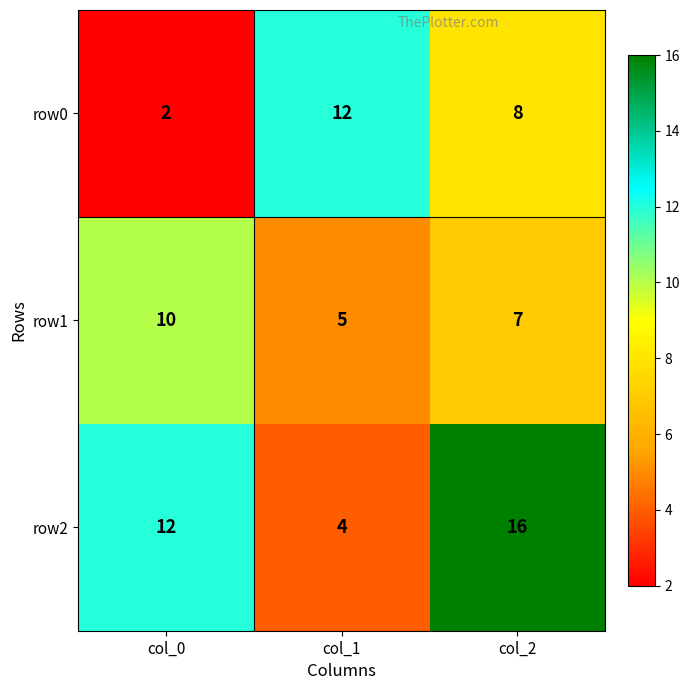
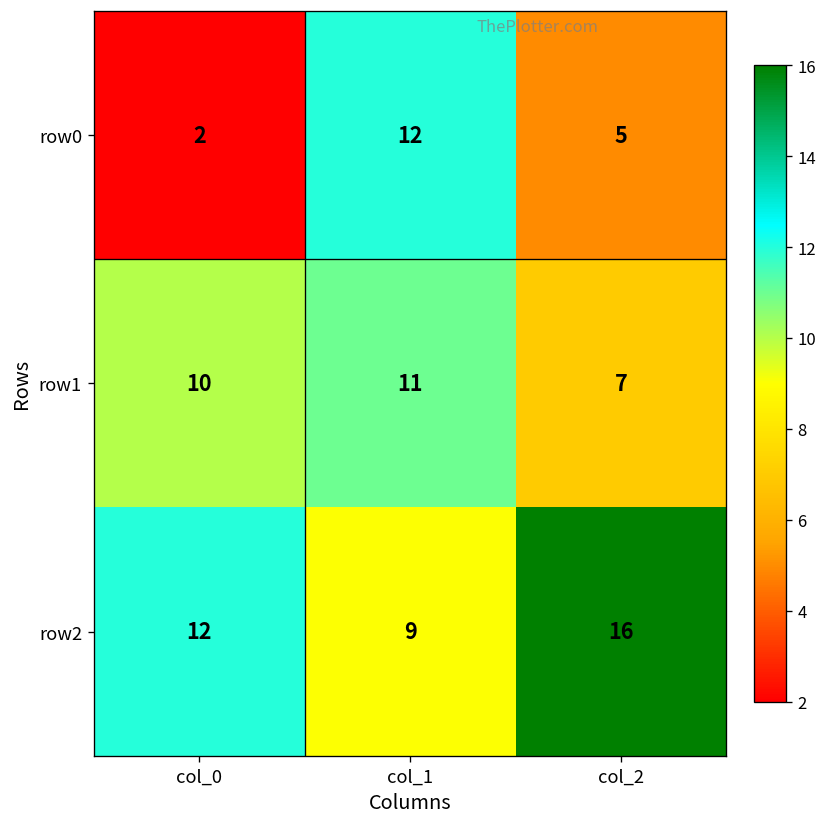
  {
    "row0": {
      "col_0": 2,
      "col_1": 12,
-     "col_2": 8
+     "col_2": 5
    },
    "row1": {
      "col_0": 10,
-     "col_1": 5,
+     "col_1": 11,
      "col_2": 7
    },
    "row2": {
      "col_0": 12,
-     "col_1": 4,
+     "col_1": 9,
      "col_2": 16
    }
  }
